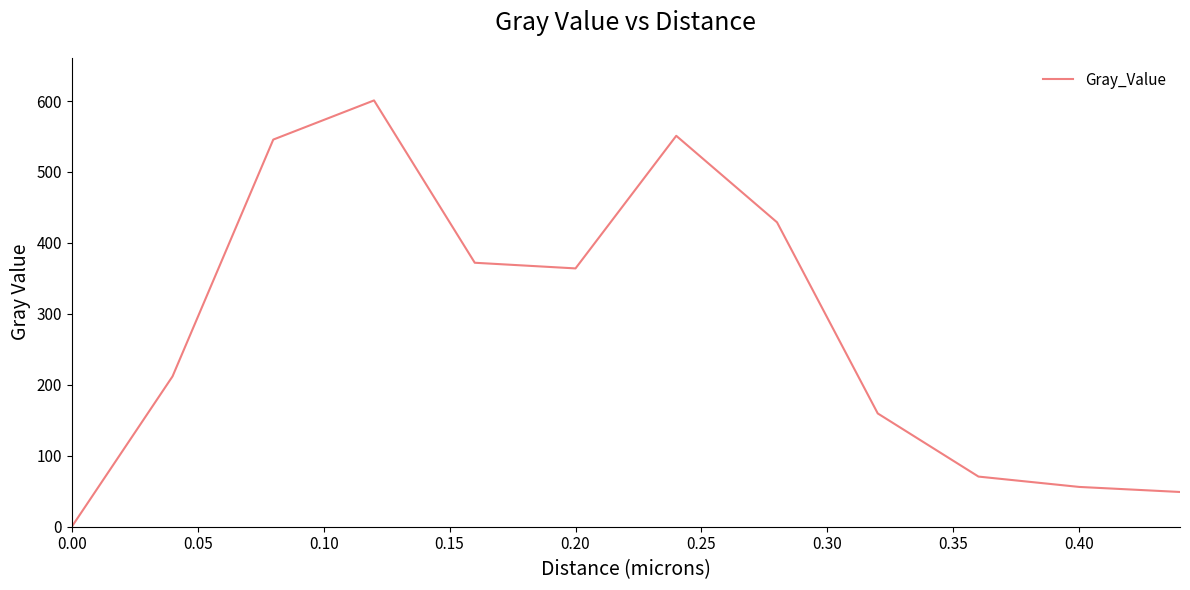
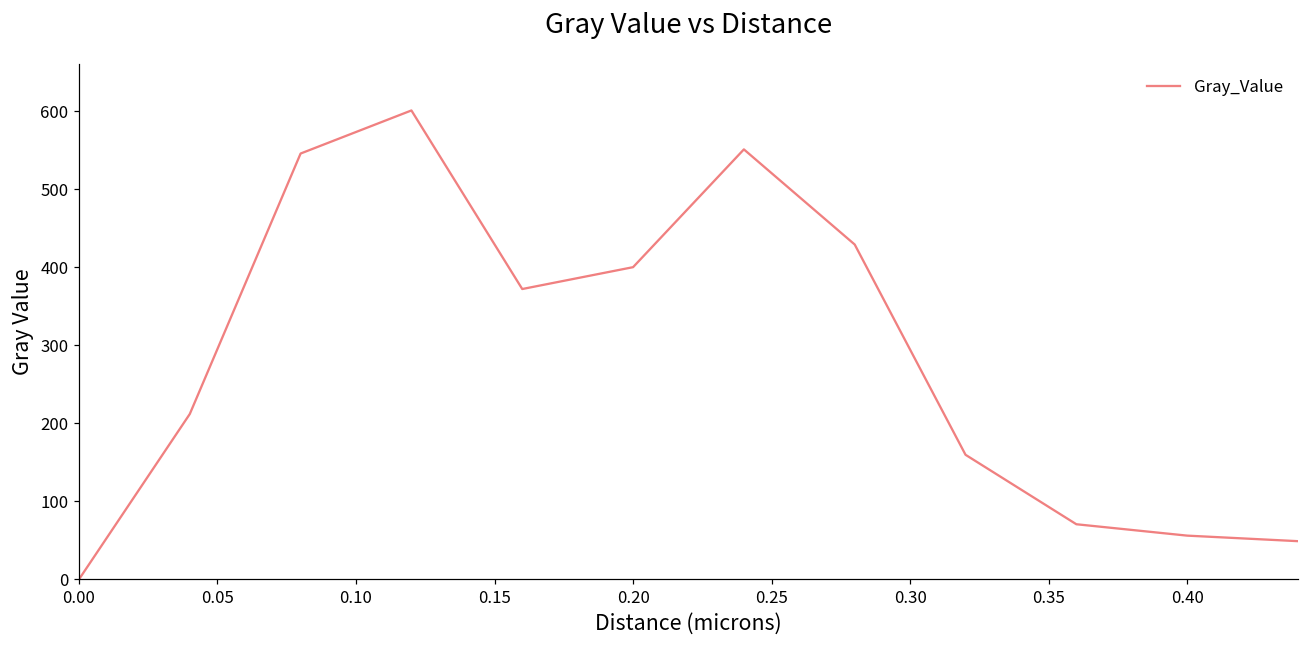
  {
    "0.00": 0,
-   "0.20": 360,
+   "0.20": 400,
    "0.40": 60
  }
